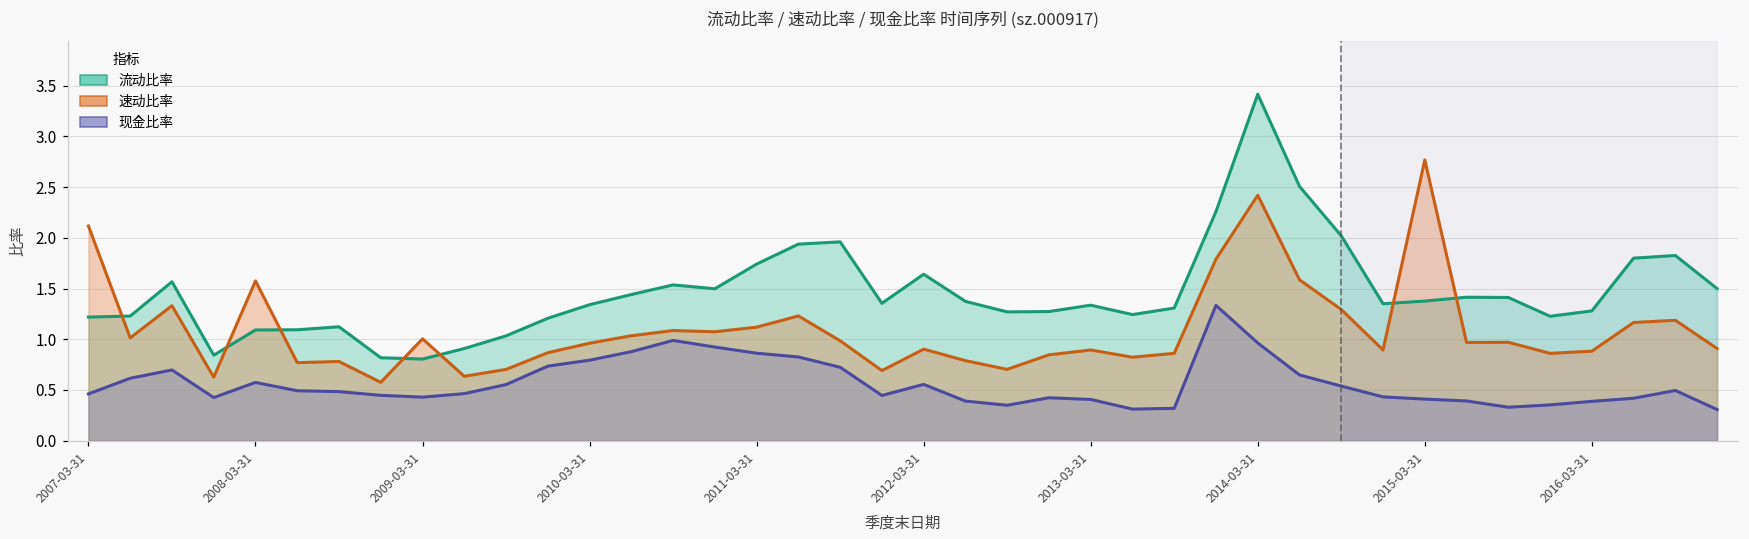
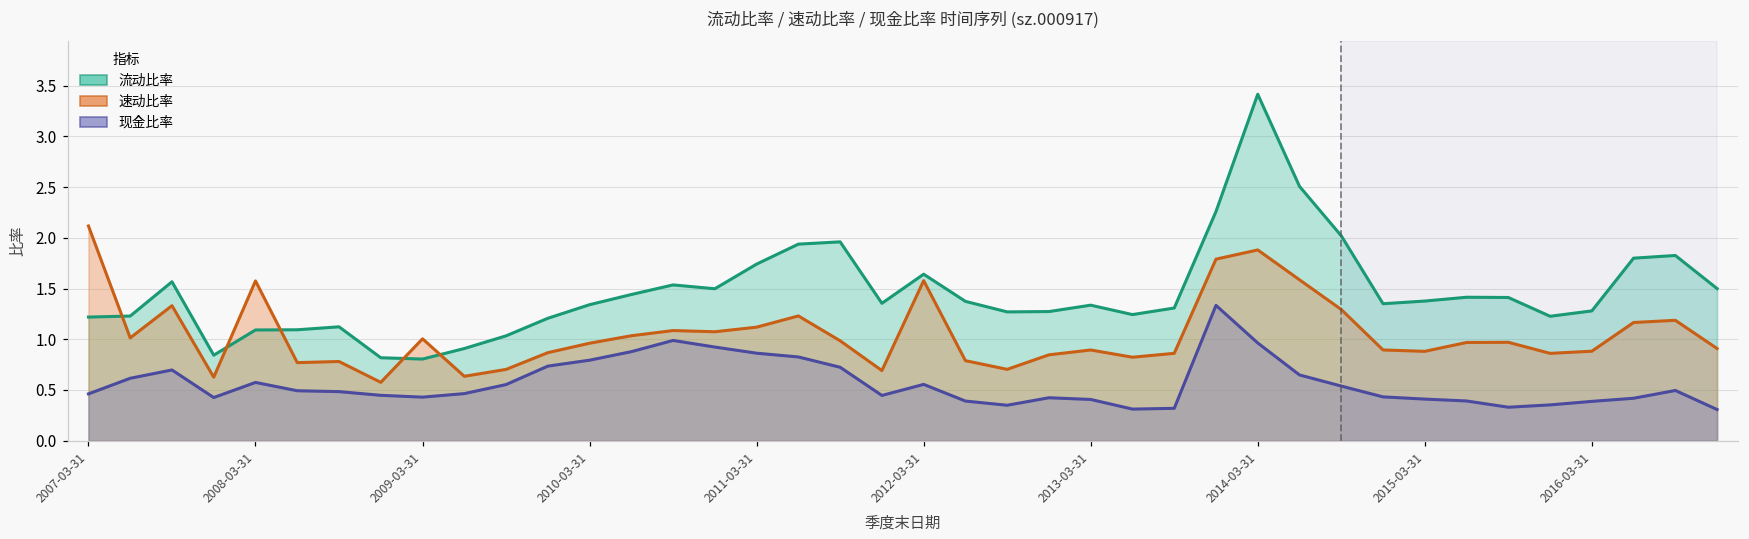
  {
    "速动比率": {
      "2007-03-31": 2.1,
      "2008-03-31": 1.6,
      "2009-03-31": 1.0,
      "2010-03-31": 1.0,
      "2011-03-31": 1.1,
-     "2012-03-31": 0.9,
+     "2012-03-31": 1.6,
      "2013-03-31": 0.9,
-     "2014-03-31": 2.4,
-     "2015-03-31": 2.8,
+     "2014-03-31": 1.9,
+     "2015-03-31": 0.9,
      "2016-03-31": 0.9
    }
  }
